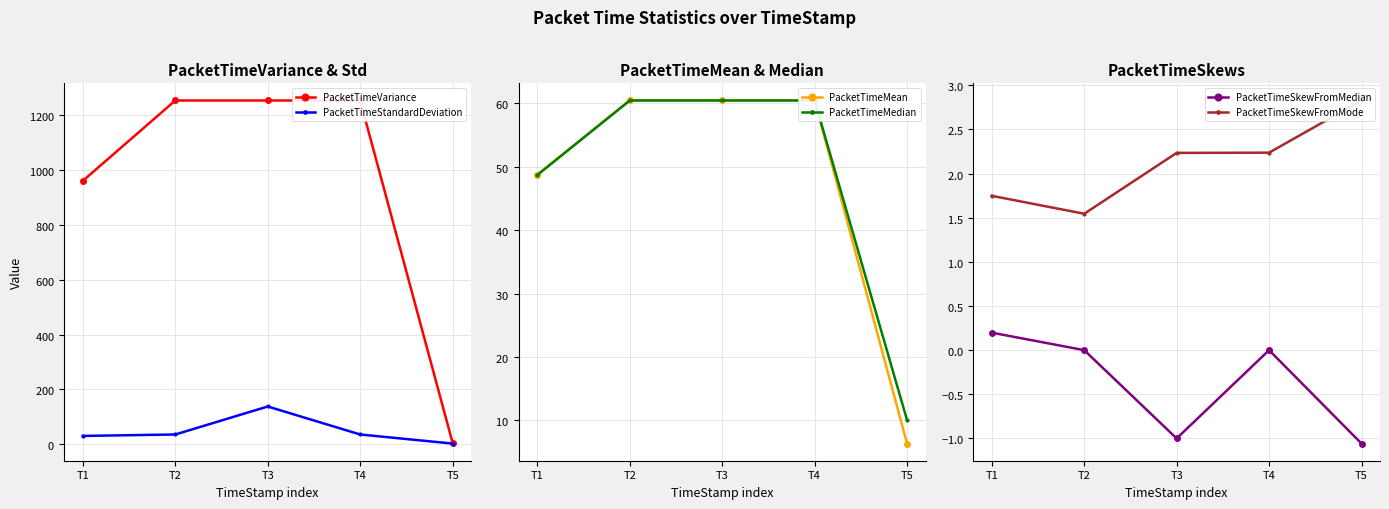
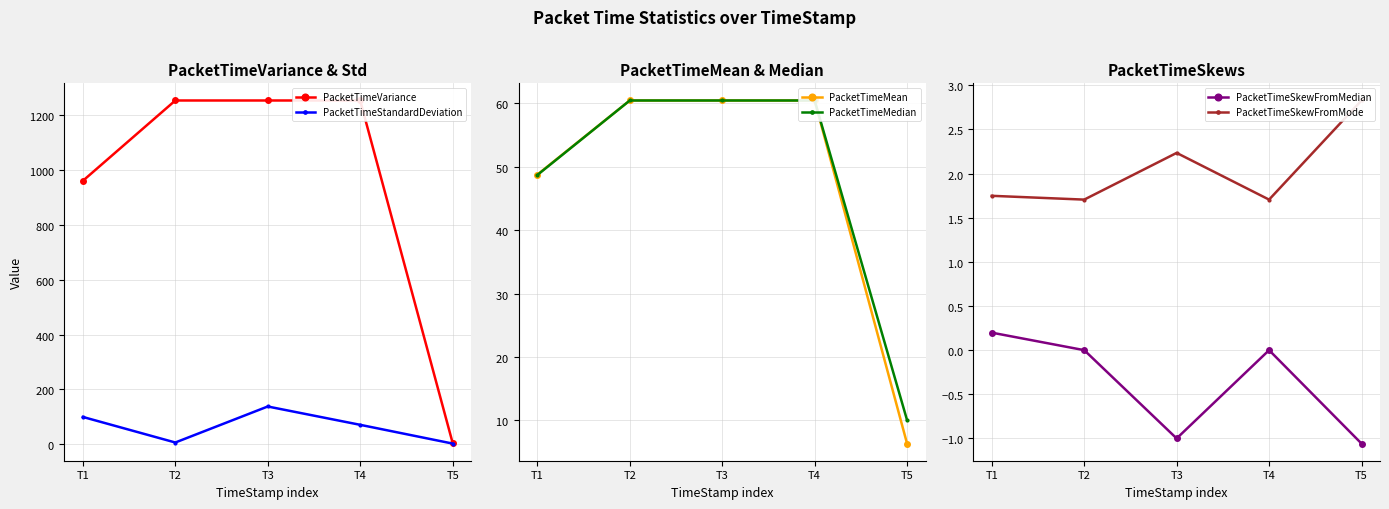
  {
    "PacketTimeVariance & Std": {
      "PacketTimeVariance": {
        "T1": 960,
        "T2": 1250,
        "T3": 1250
      },
      "PacketTimeStandardDeviation": {
-       "T1": 30,
-       "T2": 40,
+       "T1": 100,
+       "T2": 10,
        "T3": 140,
-       "T4": 40
+       "T4": 70
      }
    },
    "PacketTimeMean & Median": {
      "PacketTimeMean": {
        "T5": 6
      },
      "PacketTimeMedian": {
        "T5": 10
      }
    },
    "PacketTimeSkews": {
      "PacketTimeSkewFromMedian": {
        "T1": 0.2,
        "T2": 0.0,
        "T3": -1.0,
        "T4": 0.0,
        "T5": -1.1
      },
      "PacketTimeSkewFromMode": {
        "T1": 1.7,
-       "T2": 1.5,
+       "T2": 1.7,
        "T3": 2.2,
-       "T4": 2.2
+       "T4": 1.7
      }
    }
  }
